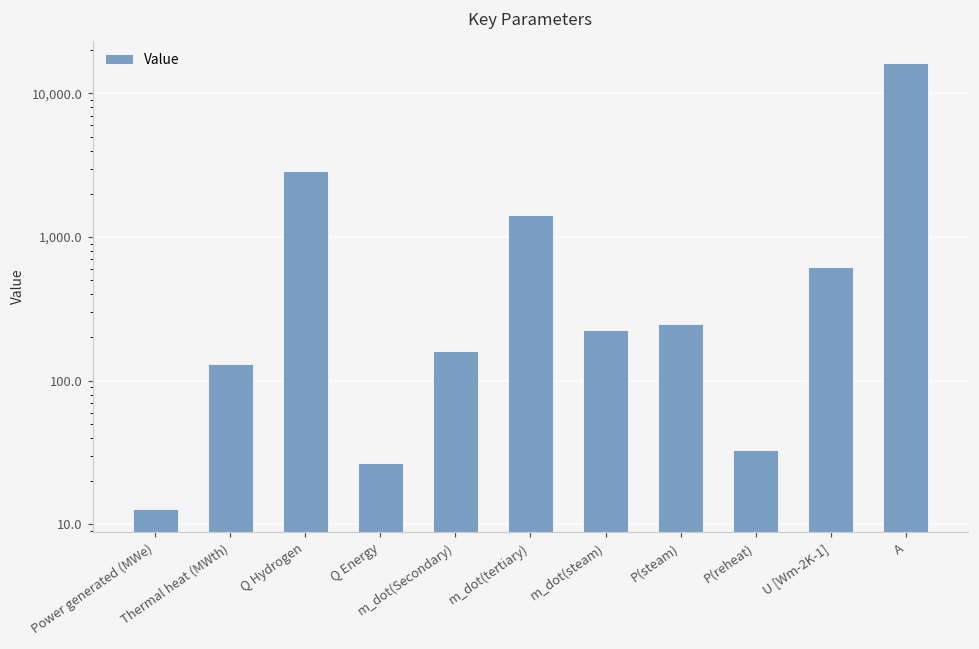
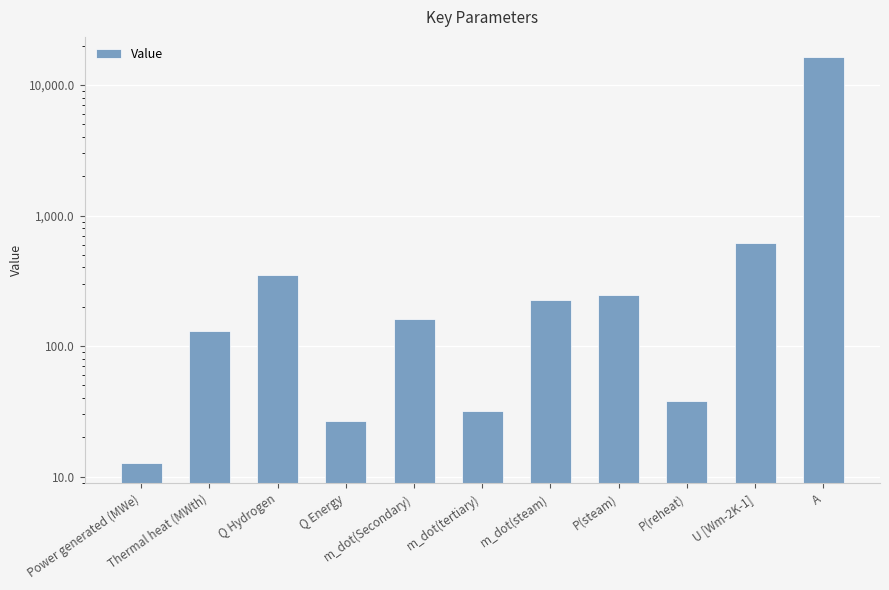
  {
    "Power generated (MWe)": "13",
    "Thermal heat (MWth)": "130",
-   "Q Hydrogen": "2,900",
+   "Q Hydrogen": "350",
    "Q Energy": "27",
    "m_dot(Secondary)": "160",
-   "m_dot(tertiary)": "1,400",
+   "m_dot(tertiary)": "32",
    "m_dot(steam)": "230",
    "P(steam)": "250",
-   "P(reheat)": "33",
+   "P(reheat)": "38",
    "U [Wm-2K-1]": "600",
    "A": "16,000"
  }
